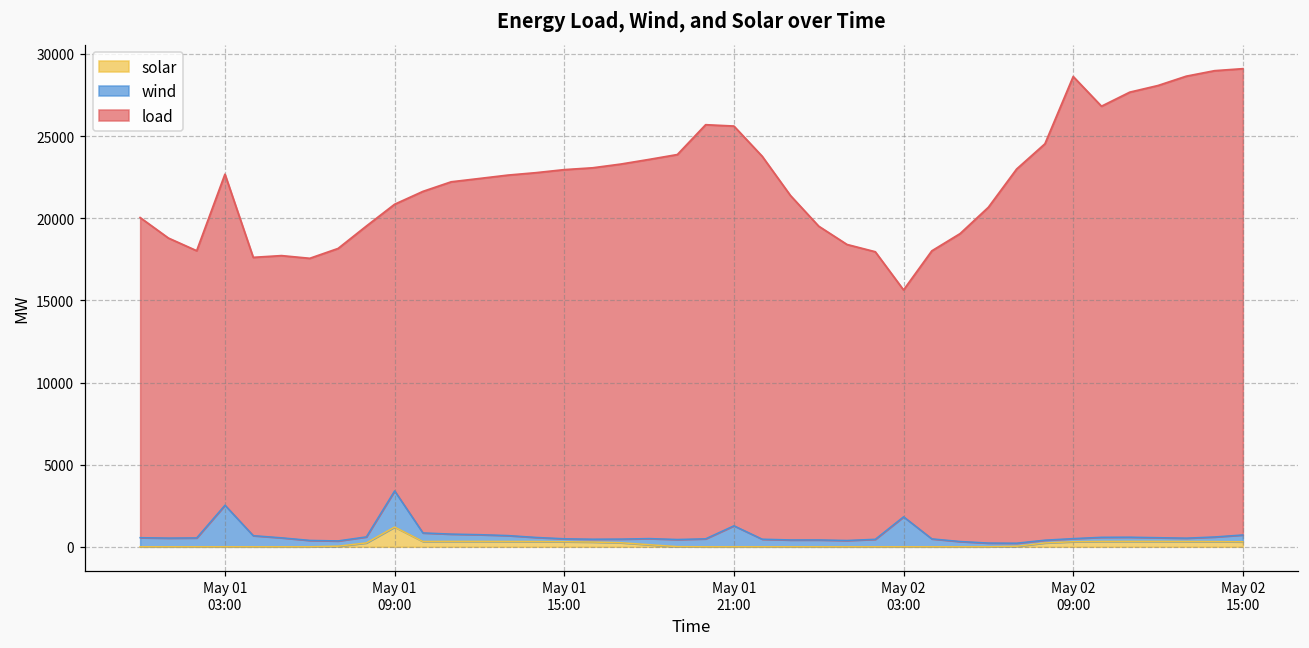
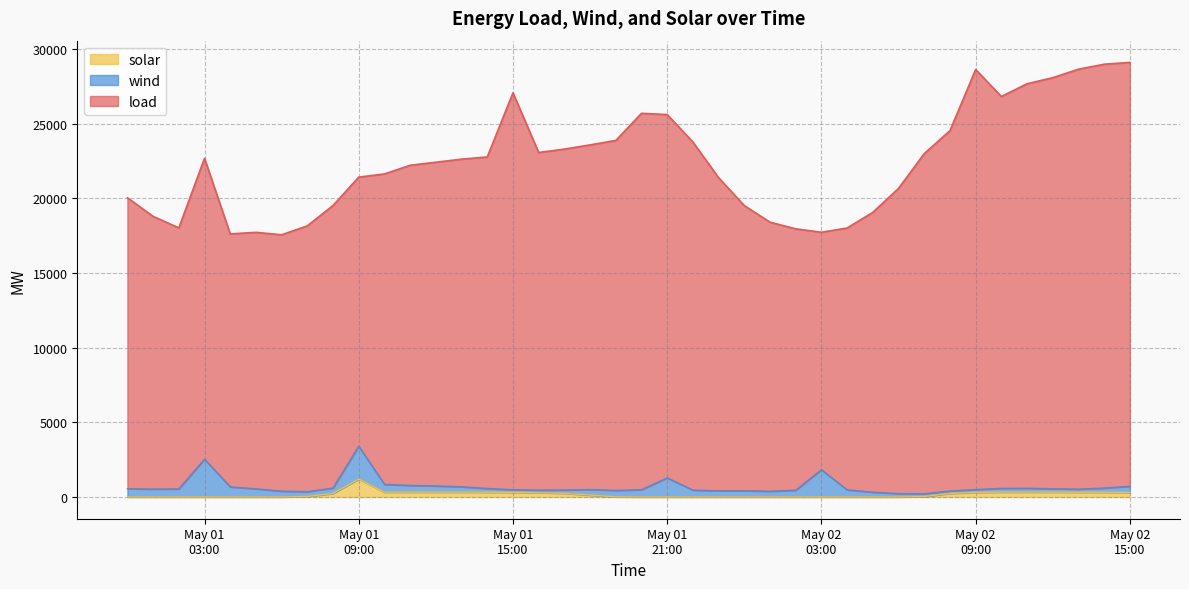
  {
    "load": {
      "May 01 03:00": 22700,
-     "May 01 09:00": 20800,
-     "May 01 15:00": 23000,
+     "May 01 09:00": 21400,
+     "May 01 15:00": 27100,
      "May 01 21:00": 25600,
-     "May 02 03:00": 15600,
+     "May 02 03:00": 17700,
      "May 02 09:00": 28600,
      "May 02 15:00": 29100
    },
    "wind": {
      "May 01 03:00": 2500,
      "May 01 09:00": 3400,
      "May 01 15:00": 500,
      "May 01 21:00": 1300,
      "May 02 03:00": 1800,
      "May 02 09:00": 500,
      "May 02 15:00": 700
    },
    "solar": {
      "May 01 03:00": 0,
      "May 01 09:00": 1200,
      "May 01 15:00": 300,
      "May 01 21:00": 0,
      "May 02 03:00": 0,
      "May 02 09:00": 300,
      "May 02 15:00": 300
    }
  }
